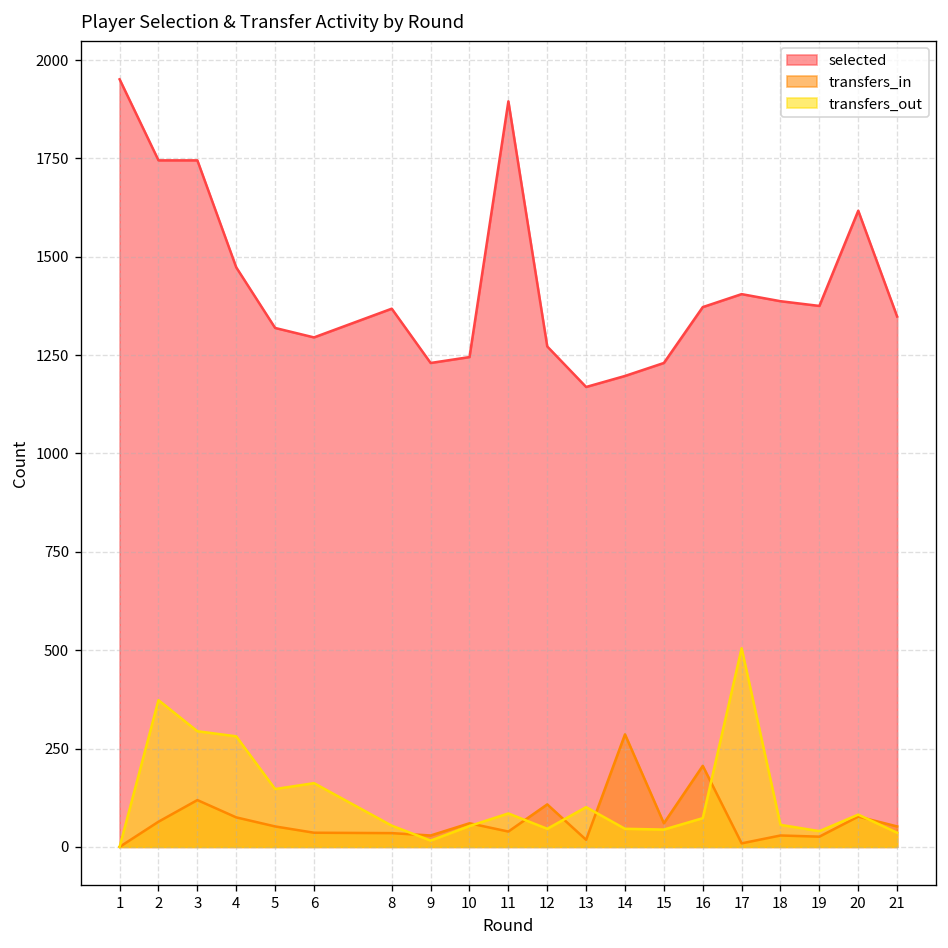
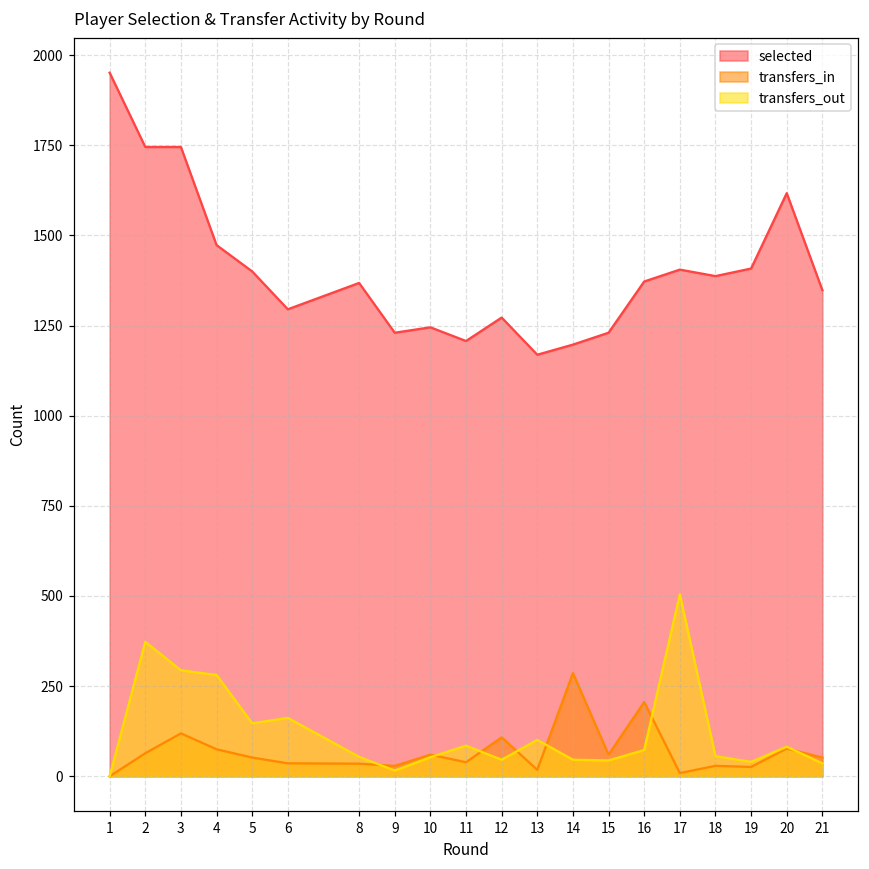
  {
    "selected": {
      "1": 1950,
      "2": 1750,
      "3": 1750,
      "4": 1470,
-     "5": 1320,
+     "5": 1400,
      "6": 1300,
      "8": 1370,
      "9": 1230,
      "10": 1250,
-     "11": 1900,
+     "11": 1210,
      "12": 1270,
      "13": 1170,
      "14": 1200,
      "15": 1230,
      "16": 1370,
      "17": 1410,
      "18": 1390,
-     "19": 1380,
+     "19": 1410,
      "20": 1620,
      "21": 1350
    },
    "transfers_in": {
      "2": 60,
      "3": 120,
      "4": 80,
      "5": 50,
      "6": 40,
      "8": 40,
      "9": 30,
      "11": 40,
      "12": 110,
      "13": 20,
      "14": 290,
      "15": 60,
      "16": 210,
      "17": 10,
      "18": 30,
      "19": 30,
      "21": 50
    },
    "transfers_out": {
      "2": 370,
      "3": 290,
      "4": 280,
      "5": 150,
      "6": 160,
      "8": 50,
      "9": 20,
      "11": 90,
      "12": 50,
      "13": 100,
      "14": 50,
      "15": 40,
      "16": 70,
      "17": 510,
      "18": 60,
      "19": 40,
      "21": 40
    }
  }
